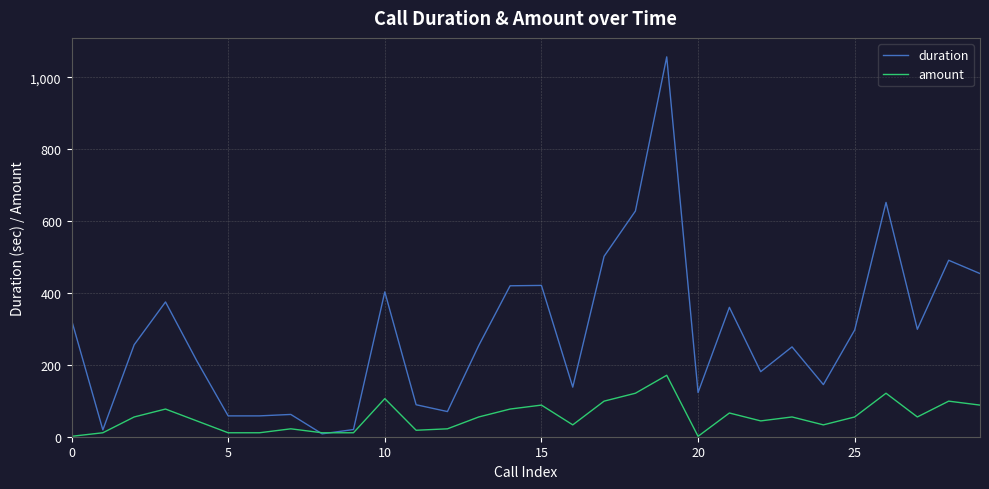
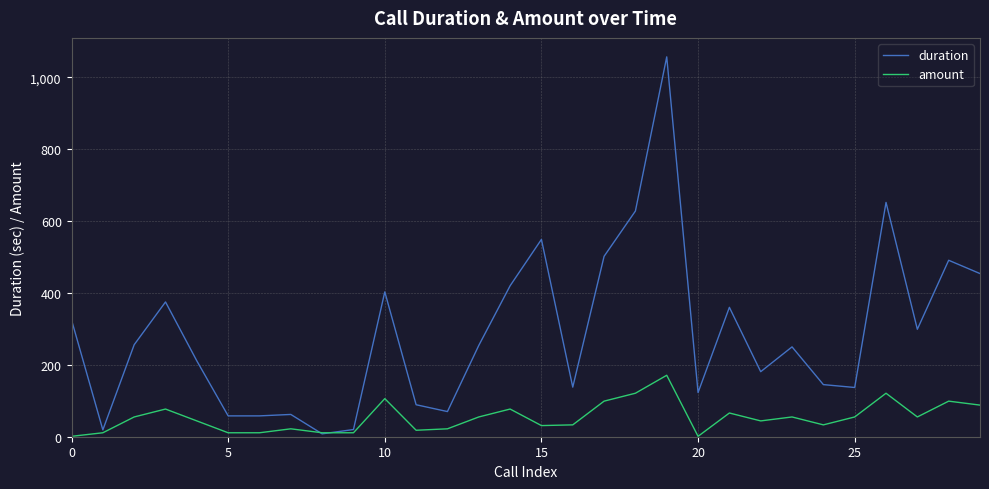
  {
    "duration": {
      "0": 330,
      "5": 60,
      "10": 400,
-     "15": 420,
+     "15": 550,
      "20": 120,
-     "25": 300
+     "25": 140
    },
    "amount": {
      "0": 0,
      "5": 10,
      "10": 110,
-     "15": 90,
+     "15": 30,
      "20": 0,
      "25": 60
    }
  }
